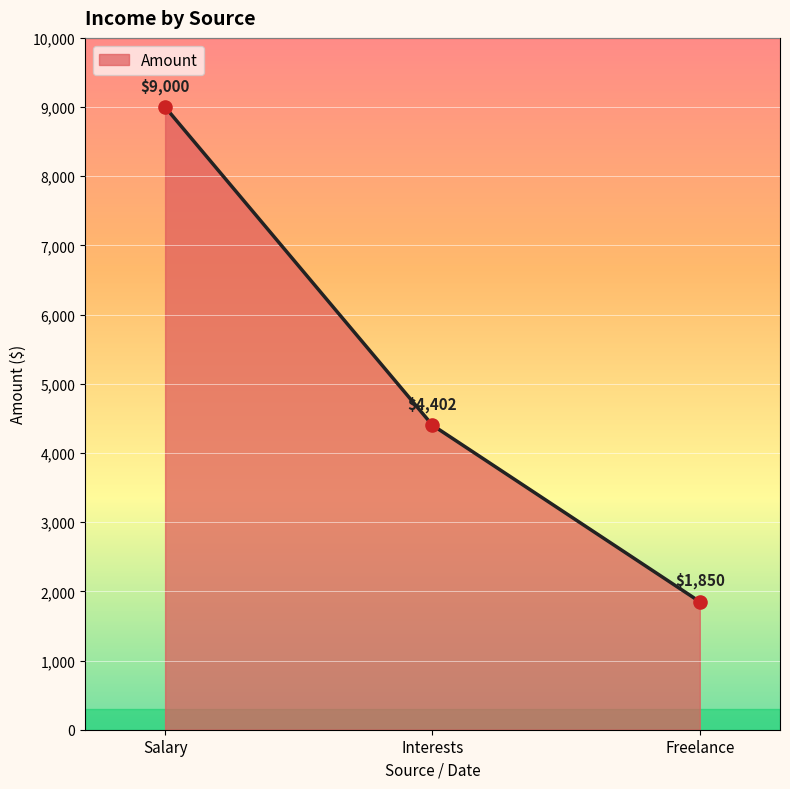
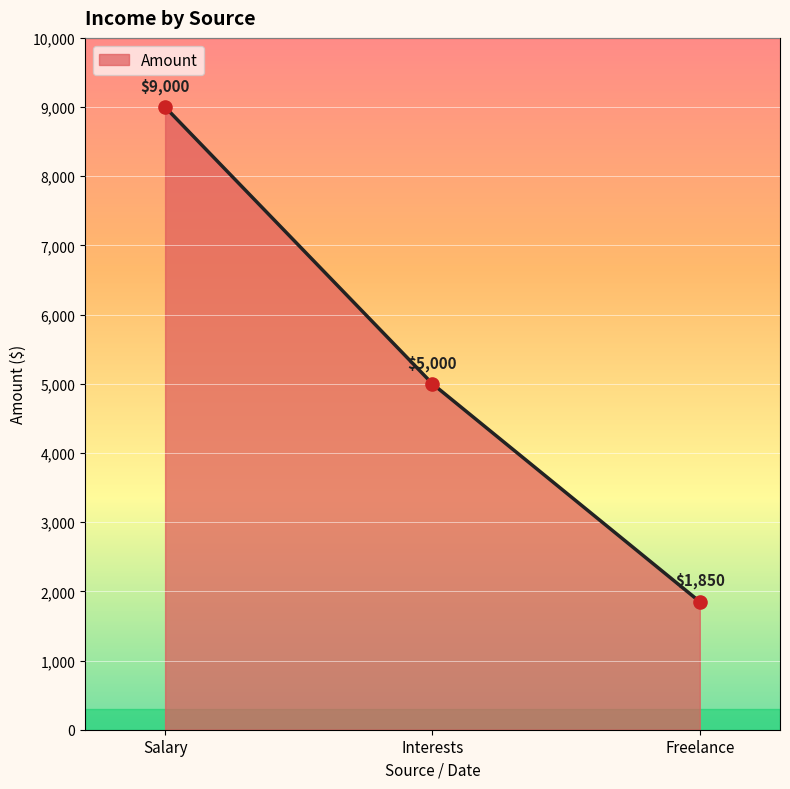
  {
    "Salary": "$9,000",
-   "Interests": "$4,402",
+   "Interests": "$5,000",
    "Freelance": "$1,850"
  }
